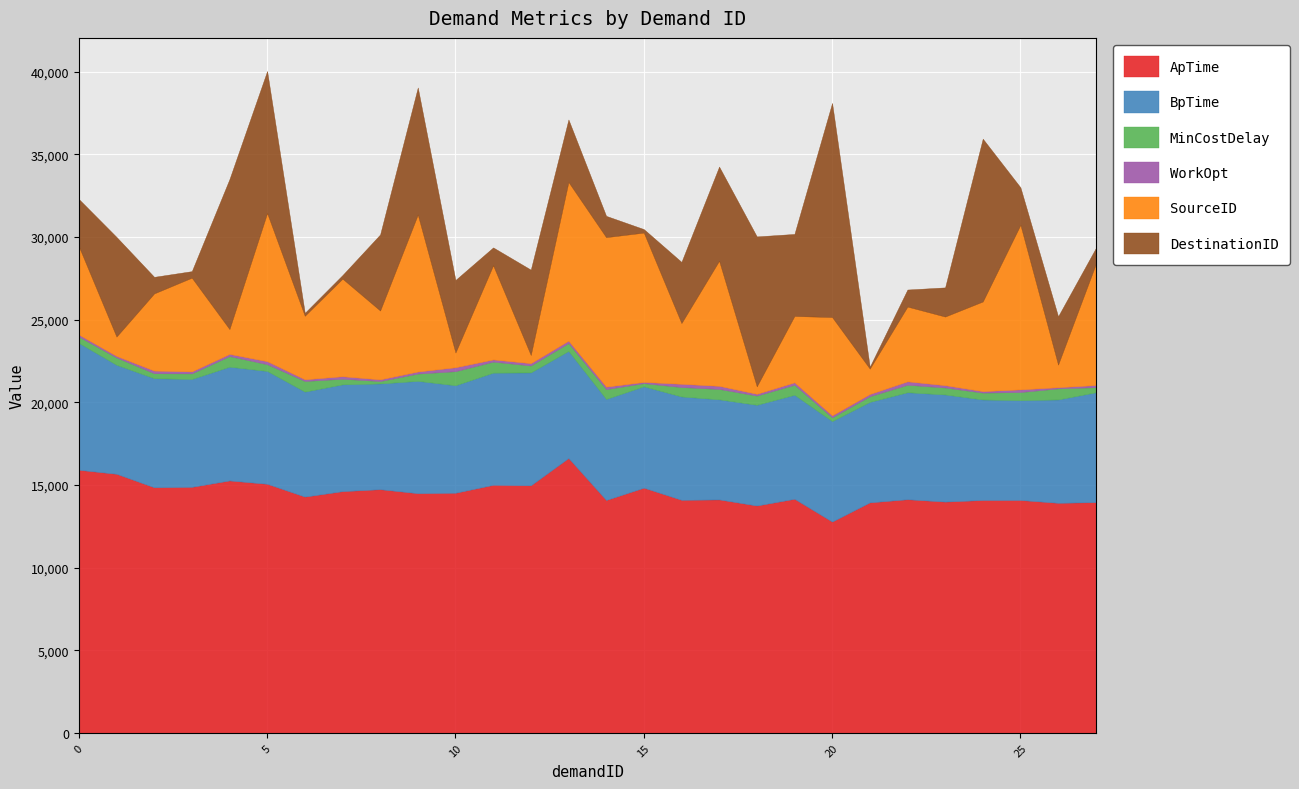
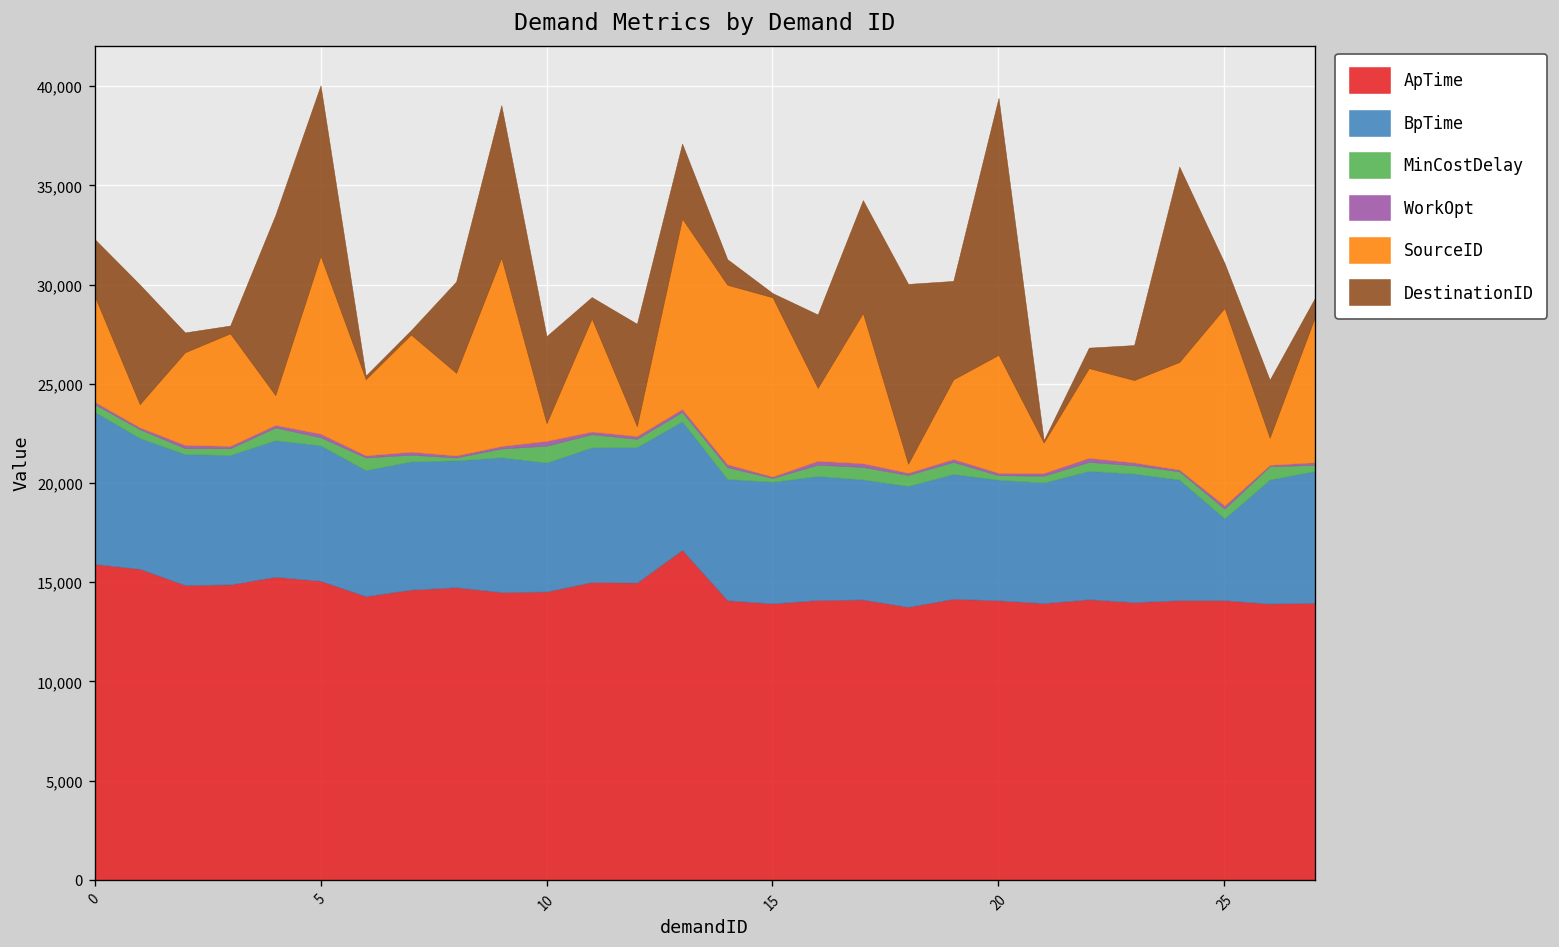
  {
    "ApTime": {
      "0": "15,900",
      "5": "15,100",
      "10": "14,500",
-     "15": "14,800",
-     "20": "12,800",
+     "15": "13,900",
+     "20": "14,100",
      "25": "14,100"
    },
    "BpTime": {
      "0": "7,700",
      "5": "6,800",
      "10": "6,500",
      "15": "6,100",
      "20": "6,100",
-     "25": "6,000"
+     "25": "4,100"
    },
    "MinCostDelay": {
      "5": "400",
      "10": "900",
      "25": "500"
    },
    "WorkOpt": {
      "5": "200",
      "10": "200",
      "25": "200"
    },
    "SourceID": {
      "0": "5,300",
      "5": "9,000",
      "10": "900",
      "15": "9,000",
      "20": "5,900",
      "25": "10,000"
    },
    "DestinationID": {
      "0": "2,900",
      "5": "8,600",
      "10": "4,400",
      "15": "200",
      "20": "13,000",
      "25": "2,300"
    }
  }
